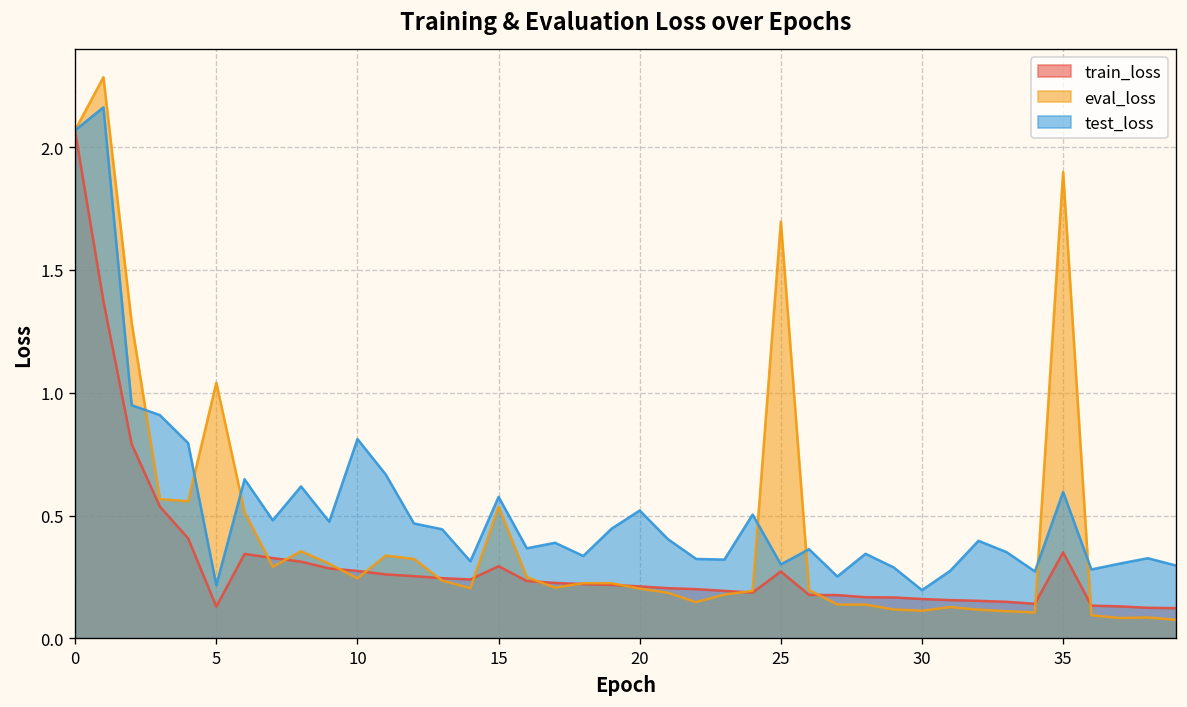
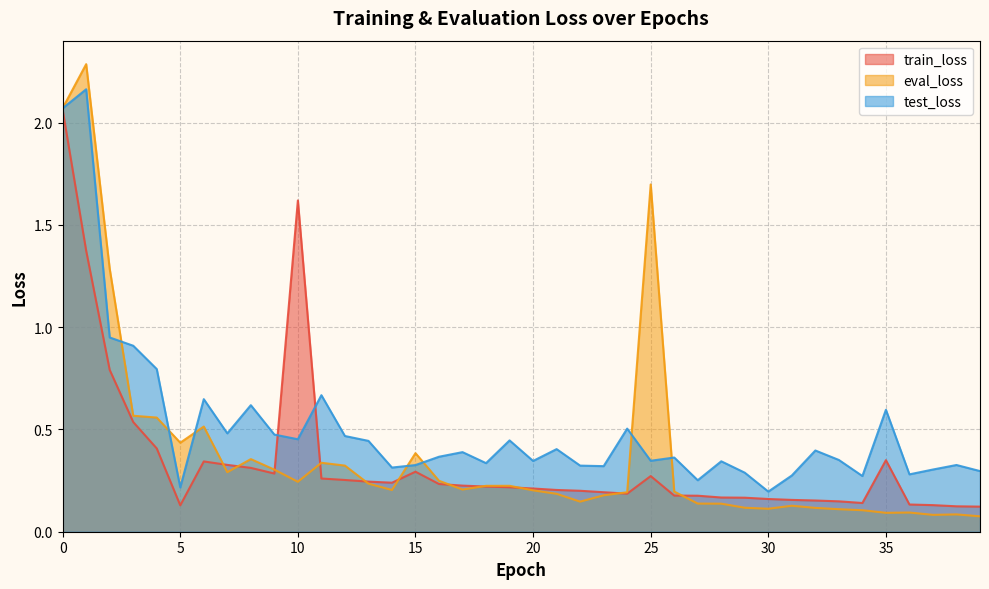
  {
    "train_loss": {
      "5": 0.13,
-     "10": 0.27,
+     "10": 1.62,
      "15": 0.29,
      "25": 0.27,
      "30": 0.16,
      "35": 0.35
    },
    "eval_loss": {
-     "5": 1.04,
+     "5": 0.44,
      "10": 0.24,
-     "15": 0.54,
+     "15": 0.38,
      "25": 1.70,
      "30": 0.11,
-     "35": 1.90
+     "35": 0.09
    },
    "test_loss": {
      "5": 0.22,
-     "10": 0.81,
-     "15": 0.58,
-     "20": 0.52,
-     "25": 0.30,
+     "10": 0.45,
+     "15": 0.33,
+     "20": 0.35,
+     "25": 0.35,
      "30": 0.20,
      "35": 0.60
    }
  }
